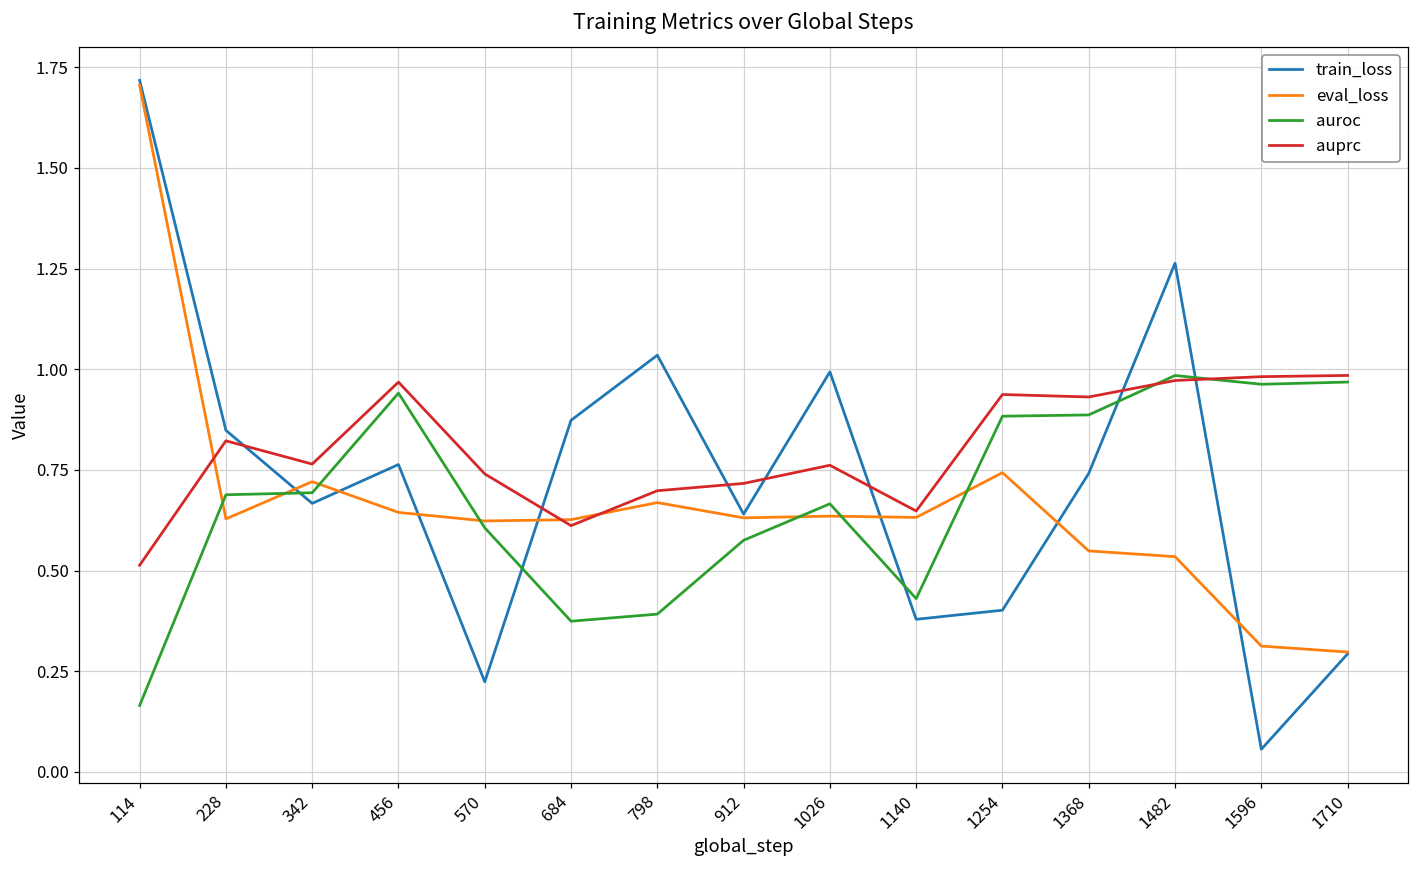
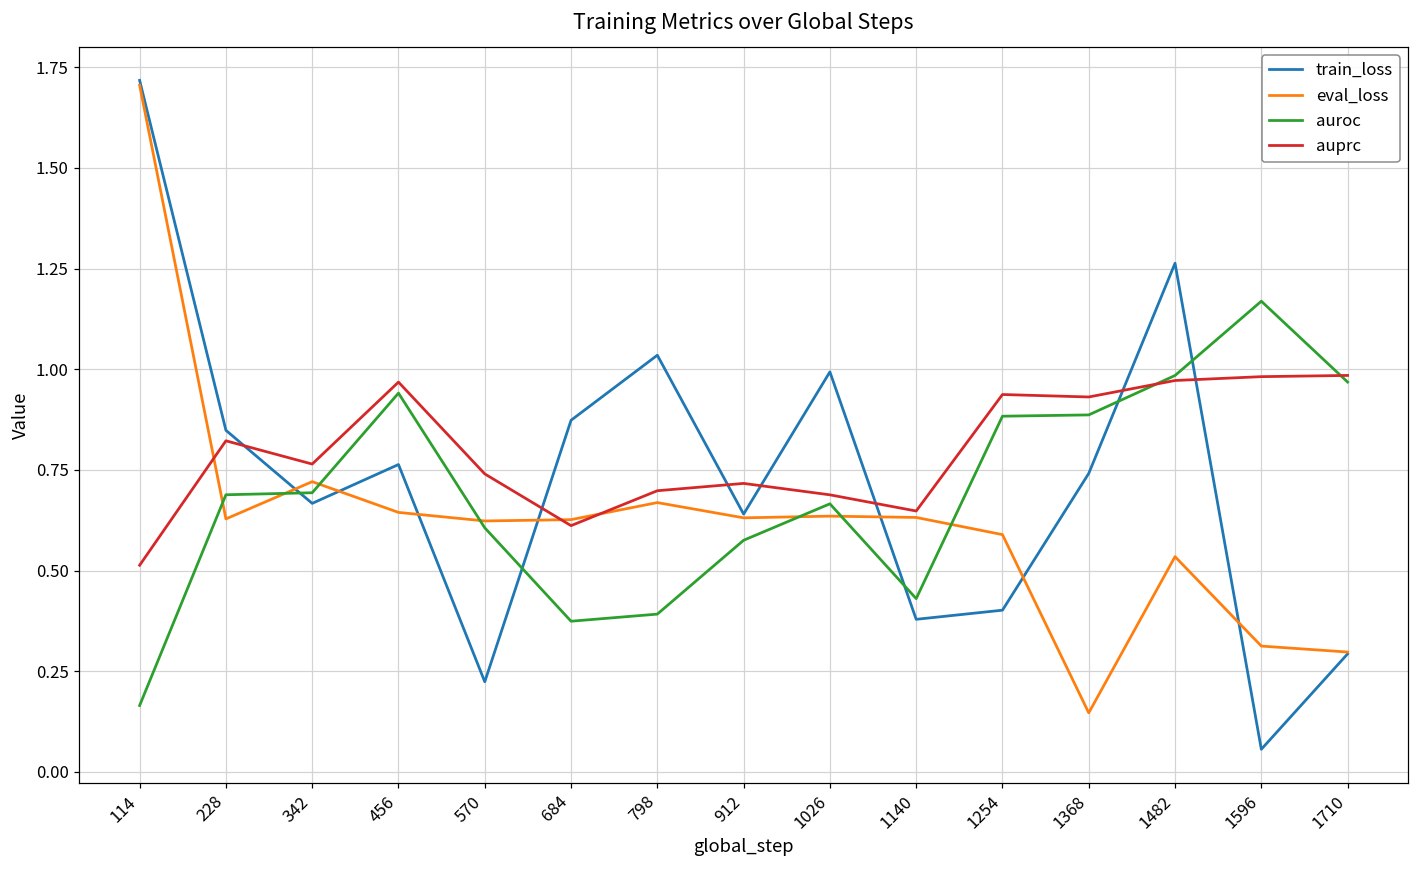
  {
    "train_loss": {
      "114": 1.72,
      "228": 0.85,
      "342": 0.67,
      "456": 0.76,
      "570": 0.22,
      "684": 0.87,
      "798": 1.03,
      "912": 0.64,
      "1026": 0.99,
      "1140": 0.38,
      "1254": 0.40,
      "1368": 0.74,
      "1482": 1.26,
      "1596": 0.06
    },
    "eval_loss": {
      "114": 1.71,
      "228": 0.63,
      "342": 0.72,
      "456": 0.64,
      "570": 0.62,
      "684": 0.63,
      "798": 0.67,
      "912": 0.63,
      "1026": 0.64,
      "1140": 0.63,
-     "1254": 0.74,
-     "1368": 0.55,
+     "1254": 0.59,
+     "1368": 0.15,
      "1482": 0.53,
      "1596": 0.31
    },
    "auroc": {
      "114": 0.16,
      "228": 0.69,
      "342": 0.69,
      "456": 0.94,
      "570": 0.61,
      "684": 0.37,
      "798": 0.39,
      "912": 0.58,
      "1026": 0.67,
      "1140": 0.43,
      "1254": 0.88,
      "1368": 0.89,
      "1482": 0.98,
-     "1596": 0.96,
+     "1596": 1.17,
      "1710": 0.97
    },
    "auprc": {
      "114": 0.51,
      "228": 0.82,
      "342": 0.76,
      "456": 0.97,
      "570": 0.74,
      "684": 0.61,
      "798": 0.70,
      "912": 0.72,
-     "1026": 0.76,
+     "1026": 0.69,
      "1140": 0.65,
      "1254": 0.94,
      "1368": 0.93,
      "1482": 0.97,
      "1596": 0.98,
      "1710": 0.98
    }
  }
